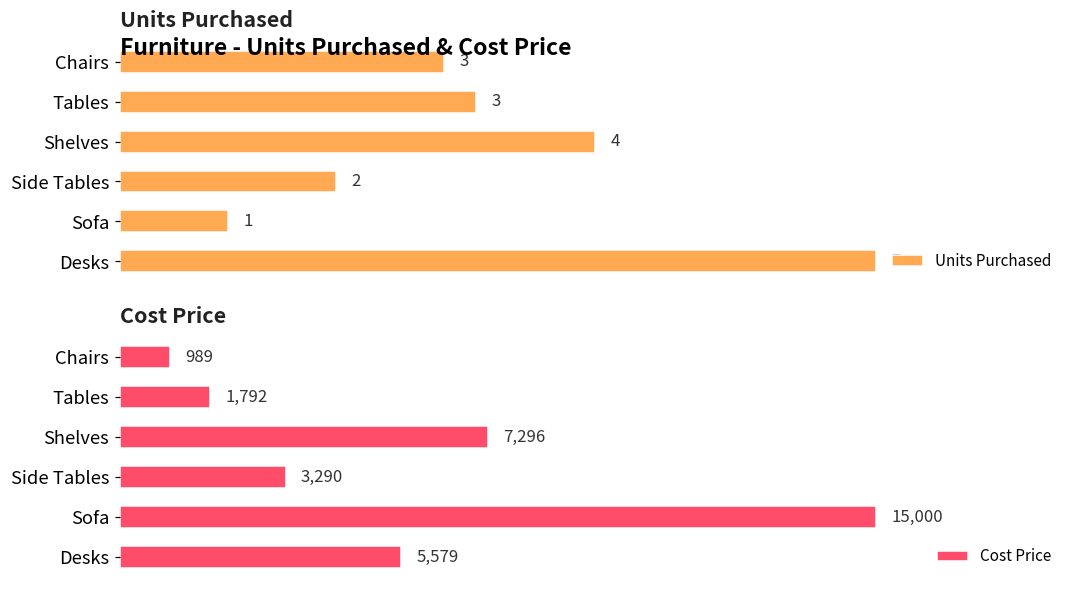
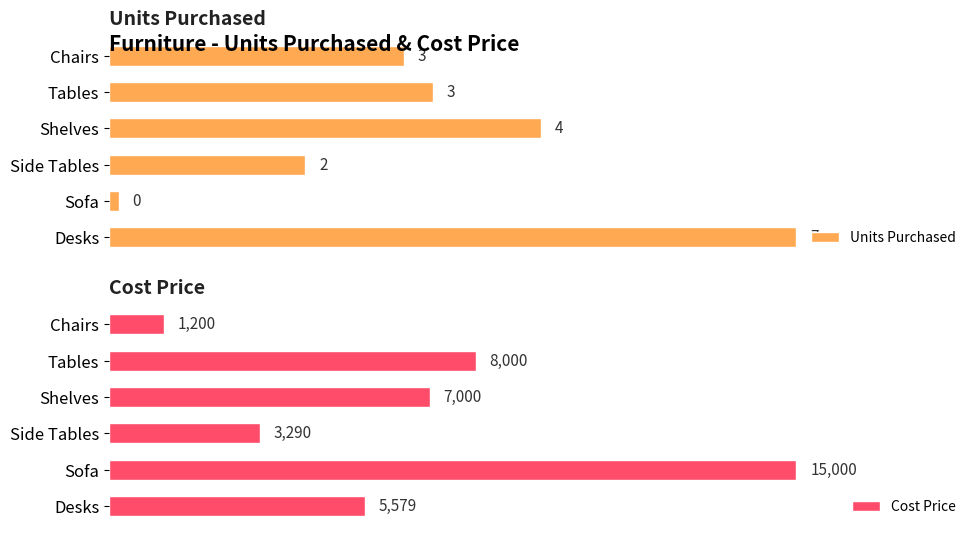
  {
    "Units Purchased": {
      "Chairs": "3",
      "Tables": "3",
      "Shelves": "4",
      "Side Tables": "2",
-     "Sofa": "1",
+     "Sofa": "0",
      "Desks": "7"
    },
    "Cost Price": {
-     "Chairs": "989",
-     "Tables": "1,792",
-     "Shelves": "7,296",
+     "Chairs": "1,200",
+     "Tables": "8,000",
+     "Shelves": "7,000",
      "Side Tables": "3,290",
      "Sofa": "15,000",
      "Desks": "5,579"
    }
  }
